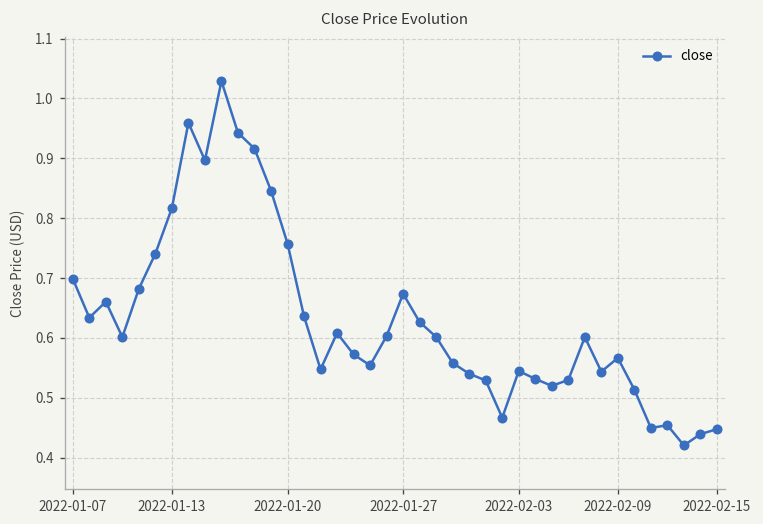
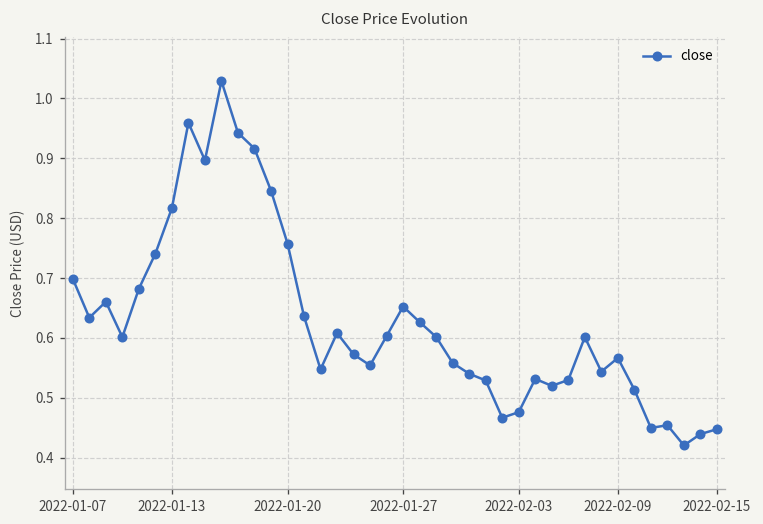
  {
    "2022-01-07": 0.70,
    "2022-01-13": 0.82,
    "2022-01-20": 0.76,
-   "2022-01-27": 0.67,
-   "2022-02-03": 0.54,
+   "2022-01-27": 0.65,
+   "2022-02-03": 0.48,
    "2022-02-09": 0.57,
    "2022-02-15": 0.45
  }
